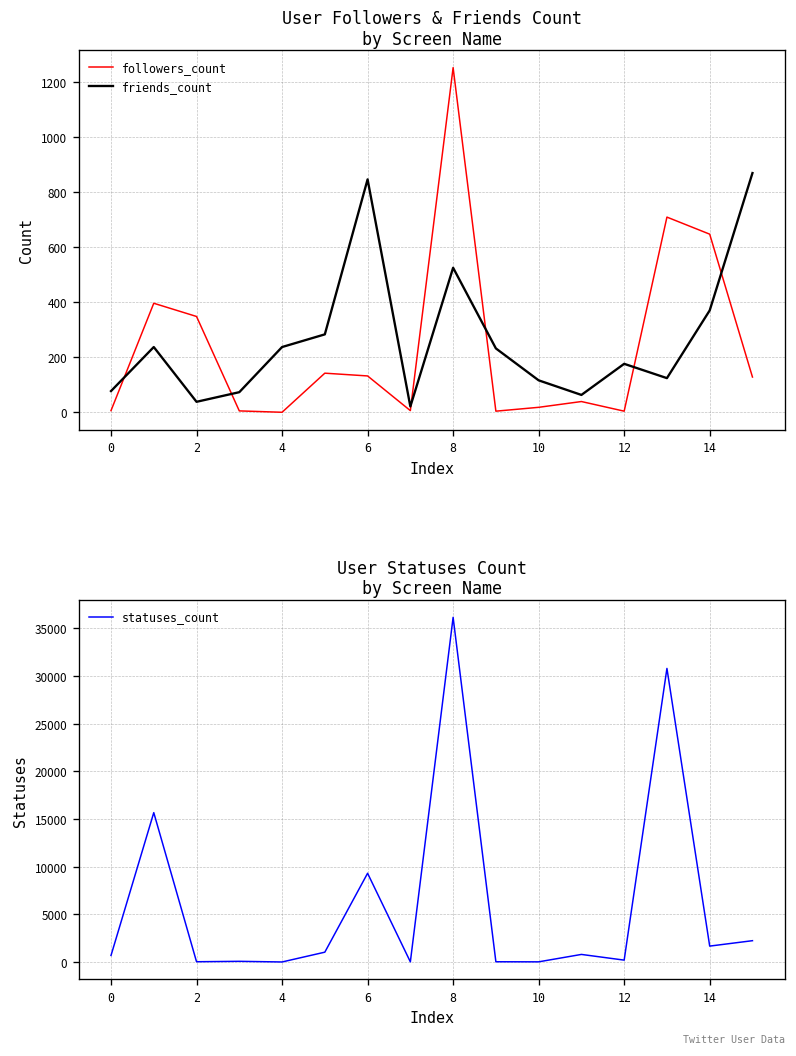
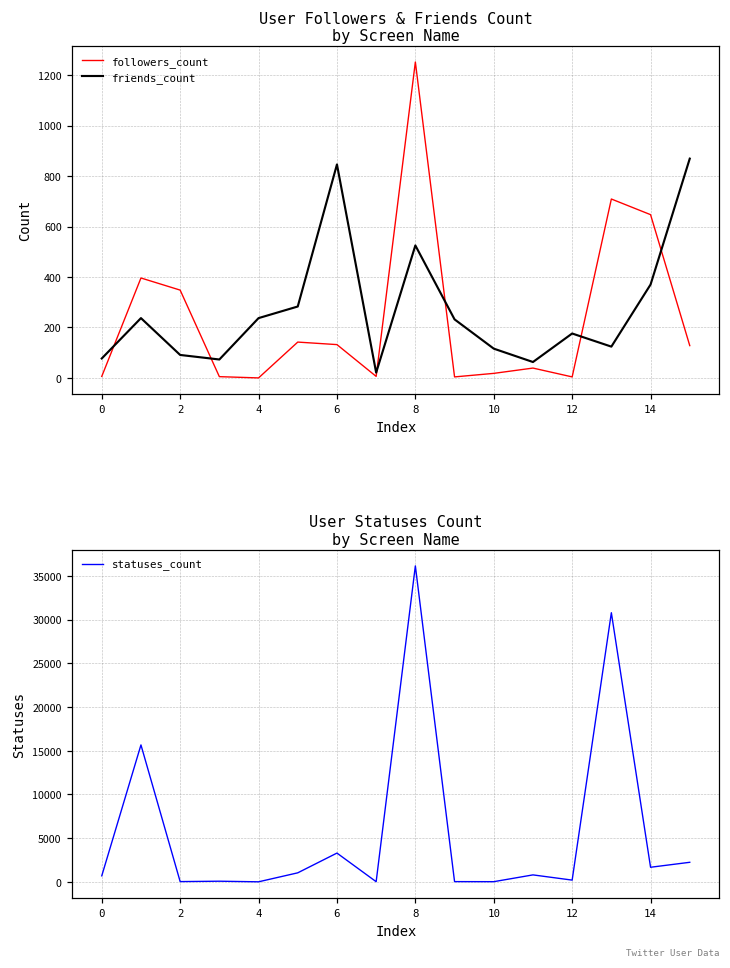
  {
    "User Followers & Friends Count by Screen Name": {
      "followers_count": {
        "0": 10,
        "2": 350,
        "4": 0,
        "6": 130,
        "8": 1250,
        "10": 20,
        "12": 0,
        "14": 650
      },
      "friends_count": {
        "0": 80,
-       "2": 40,
+       "2": 90,
        "4": 240,
        "6": 850,
        "8": 530,
        "10": 120,
        "12": 180,
        "14": 370
      }
    },
    "User Statuses Count by Screen Name": {
      "0": 1000,
      "2": 0,
      "4": 0,
-     "6": 9000,
+     "6": 3000,
      "8": 36000,
      "10": 0,
      "12": 0,
      "14": 2000
    }
  }
